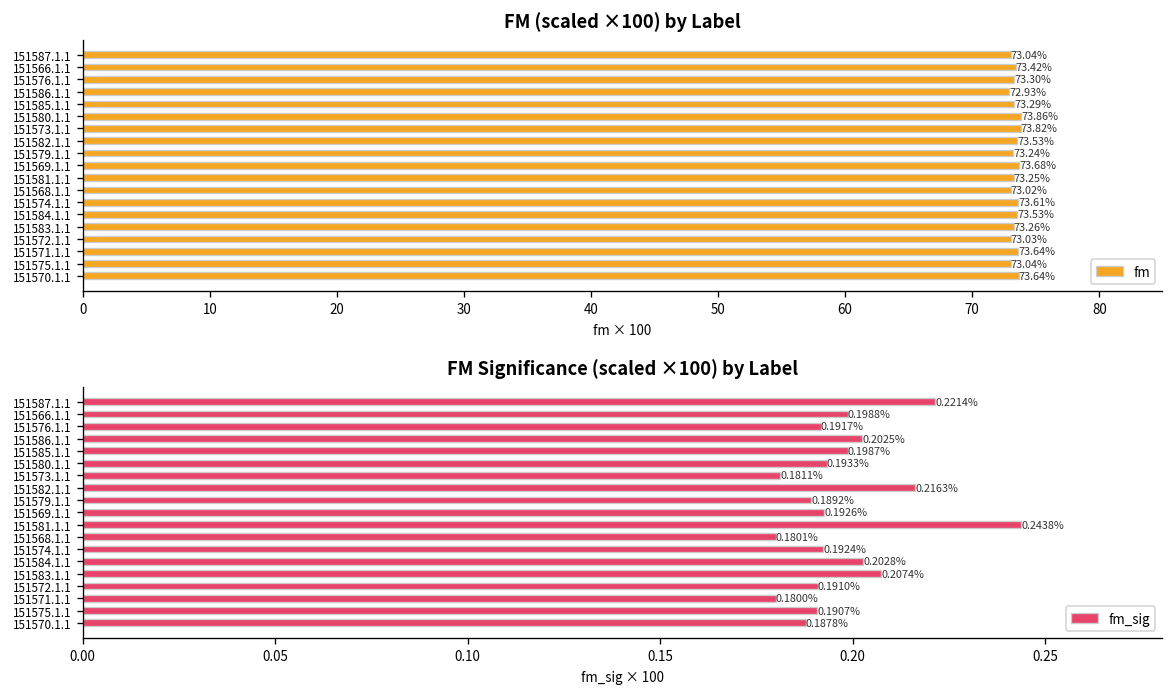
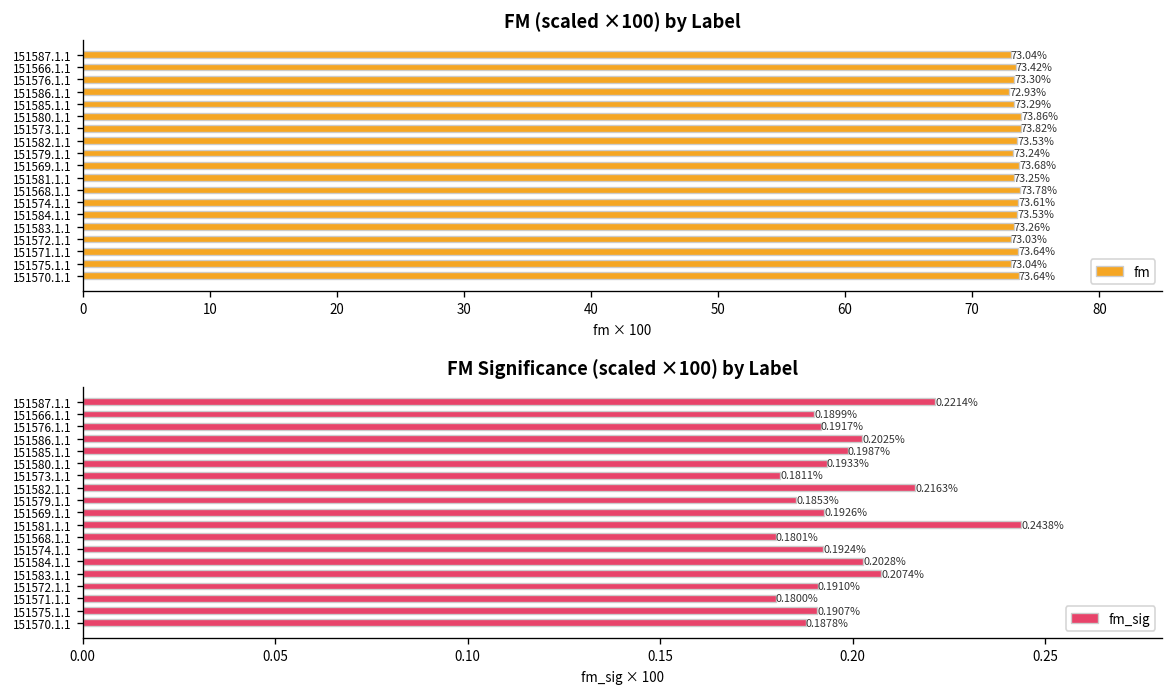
  {
    "FM (scaled ×100) by Label": {
      "151587.1.1": "73.04%",
      "151566.1.1": "73.42%",
      "151576.1.1": "73.30%",
      "151586.1.1": "72.93%",
      "151585.1.1": "73.29%",
      "151580.1.1": "73.86%",
      "151573.1.1": "73.82%",
      "151582.1.1": "73.53%",
      "151579.1.1": "73.24%",
      "151569.1.1": "73.68%",
      "151581.1.1": "73.25%",
-     "151568.1.1": "73.02%",
+     "151568.1.1": "73.78%",
      "151574.1.1": "73.61%",
      "151584.1.1": "73.53%",
      "151583.1.1": "73.26%",
      "151572.1.1": "73.03%",
      "151571.1.1": "73.64%",
      "151575.1.1": "73.04%",
      "151570.1.1": "73.64%"
    },
    "FM Significance (scaled ×100) by Label": {
      "151587.1.1": "0.2214%",
-     "151566.1.1": "0.1988%",
+     "151566.1.1": "0.1899%",
      "151576.1.1": "0.1917%",
      "151586.1.1": "0.2025%",
      "151585.1.1": "0.1987%",
      "151580.1.1": "0.1933%",
      "151573.1.1": "0.1811%",
      "151582.1.1": "0.2163%",
-     "151579.1.1": "0.1892%",
+     "151579.1.1": "0.1853%",
      "151569.1.1": "0.1926%",
      "151581.1.1": "0.2438%",
      "151568.1.1": "0.1801%",
      "151574.1.1": "0.1924%",
      "151584.1.1": "0.2028%",
      "151583.1.1": "0.2074%",
      "151572.1.1": "0.1910%",
      "151571.1.1": "0.1800%",
      "151575.1.1": "0.1907%",
      "151570.1.1": "0.1878%"
    }
  }
